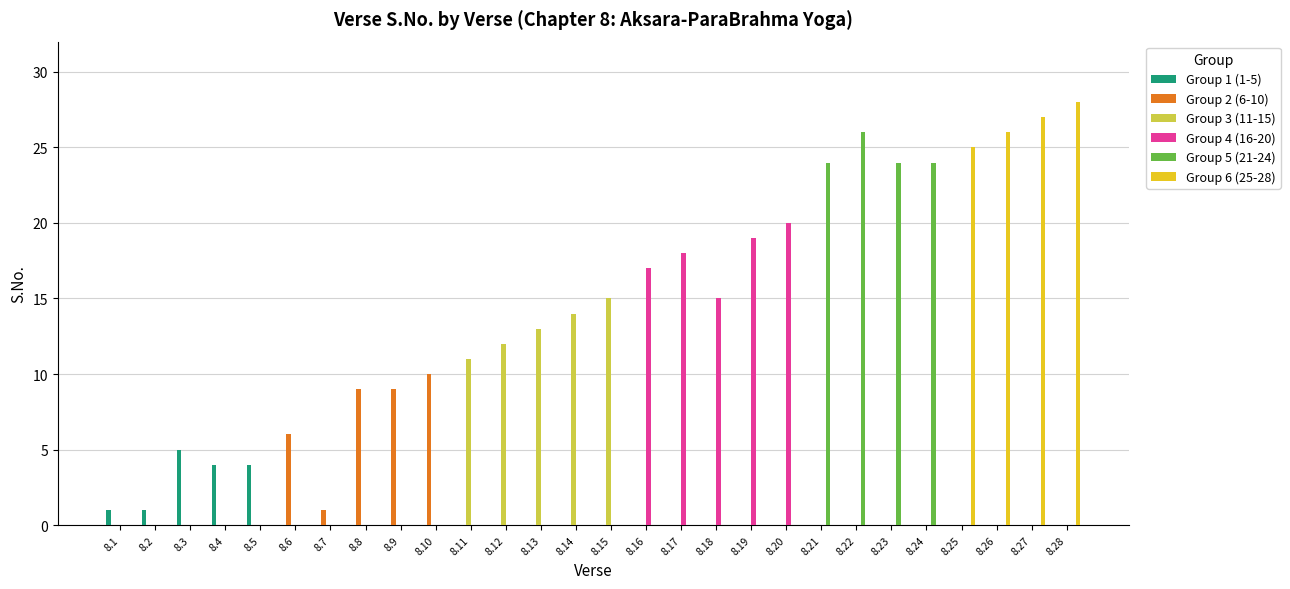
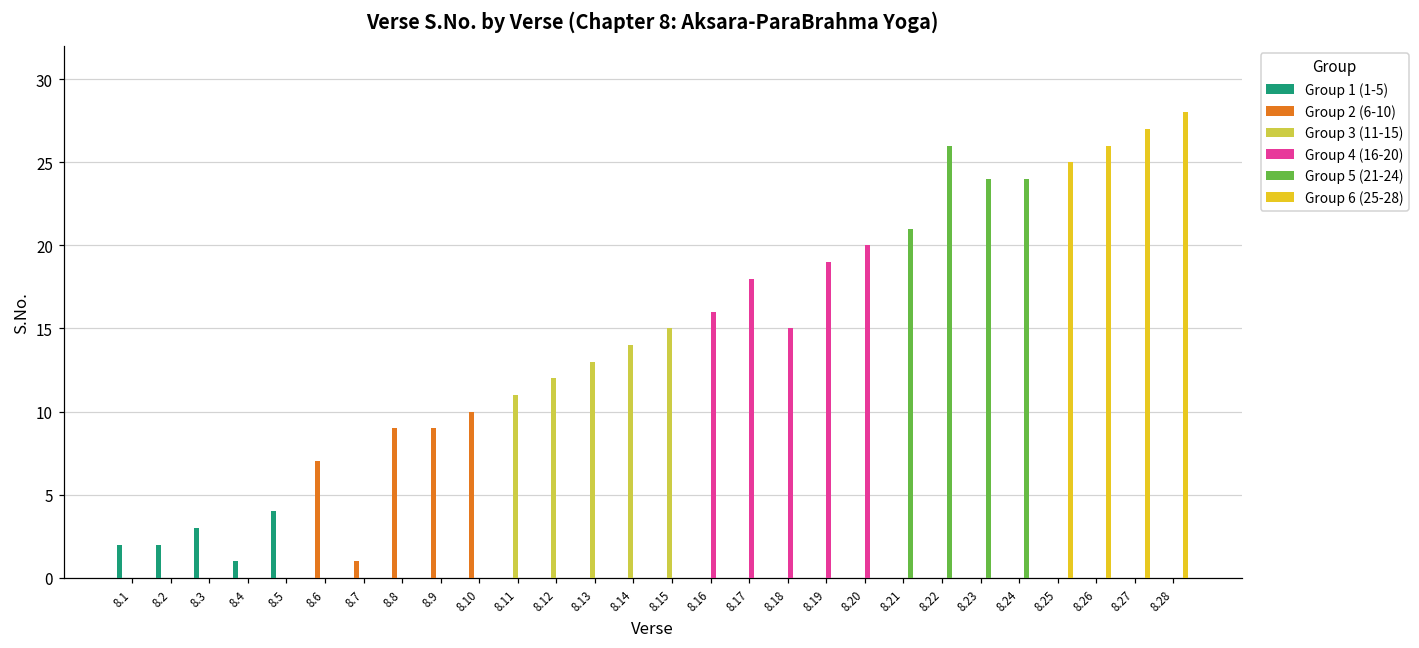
  {
    "Group 1 (1-5)": {
-     "8.1": 1,
-     "8.2": 1,
-     "8.3": 5,
-     "8.4": 4,
+     "8.1": 2,
+     "8.2": 2,
+     "8.3": 3,
+     "8.4": 1,
      "8.5": 4,
      "8.6": 0,
      "8.7": 0,
      "8.8": 0,
      "8.9": 0,
      "8.10": 0,
      "8.11": 0,
      "8.12": 0,
      "8.13": 0,
      "8.14": 0,
      "8.15": 0,
      "8.16": 0,
      "8.17": 0,
      "8.18": 0,
      "8.19": 0,
      "8.20": 0,
      "8.21": 0,
      "8.22": 0,
      "8.23": 0,
      "8.24": 0,
      "8.25": 0,
      "8.26": 0,
      "8.27": 0,
      "8.28": 0
    },
    "Group 2 (6-10)": {
      "8.1": 0,
      "8.2": 0,
      "8.3": 0,
      "8.4": 0,
      "8.5": 0,
-     "8.6": 6,
+     "8.6": 7,
      "8.7": 1,
      "8.8": 9,
      "8.9": 9,
      "8.10": 10,
      "8.11": 0,
      "8.12": 0,
      "8.13": 0,
      "8.14": 0,
      "8.15": 0,
      "8.16": 0,
      "8.17": 0,
      "8.18": 0,
      "8.19": 0,
      "8.20": 0,
      "8.21": 0,
      "8.22": 0,
      "8.23": 0,
      "8.24": 0,
      "8.25": 0,
      "8.26": 0,
      "8.27": 0,
      "8.28": 0
    },
    "Group 4 (16-20)": {
      "8.1": 0,
      "8.2": 0,
      "8.3": 0,
      "8.4": 0,
      "8.5": 0,
      "8.6": 0,
      "8.7": 0,
      "8.8": 0,
      "8.9": 0,
      "8.10": 0,
      "8.11": 0,
      "8.12": 0,
      "8.13": 0,
      "8.14": 0,
      "8.15": 0,
-     "8.16": 17,
+     "8.16": 16,
      "8.17": 18,
      "8.18": 15,
      "8.19": 19,
      "8.20": 20,
      "8.21": 0,
      "8.22": 0,
      "8.23": 0,
      "8.24": 0,
      "8.25": 0,
      "8.26": 0,
      "8.27": 0,
      "8.28": 0
    },
    "Group 5 (21-24)": {
      "8.1": 0,
      "8.2": 0,
      "8.3": 0,
      "8.4": 0,
      "8.5": 0,
      "8.6": 0,
      "8.7": 0,
      "8.8": 0,
      "8.9": 0,
      "8.10": 0,
      "8.11": 0,
      "8.12": 0,
      "8.13": 0,
      "8.14": 0,
      "8.15": 0,
      "8.16": 0,
      "8.17": 0,
      "8.18": 0,
      "8.19": 0,
      "8.20": 0,
-     "8.21": 24,
+     "8.21": 21,
      "8.22": 26,
      "8.23": 24,
      "8.24": 24,
      "8.25": 0,
      "8.26": 0,
      "8.27": 0,
      "8.28": 0
    }
  }
